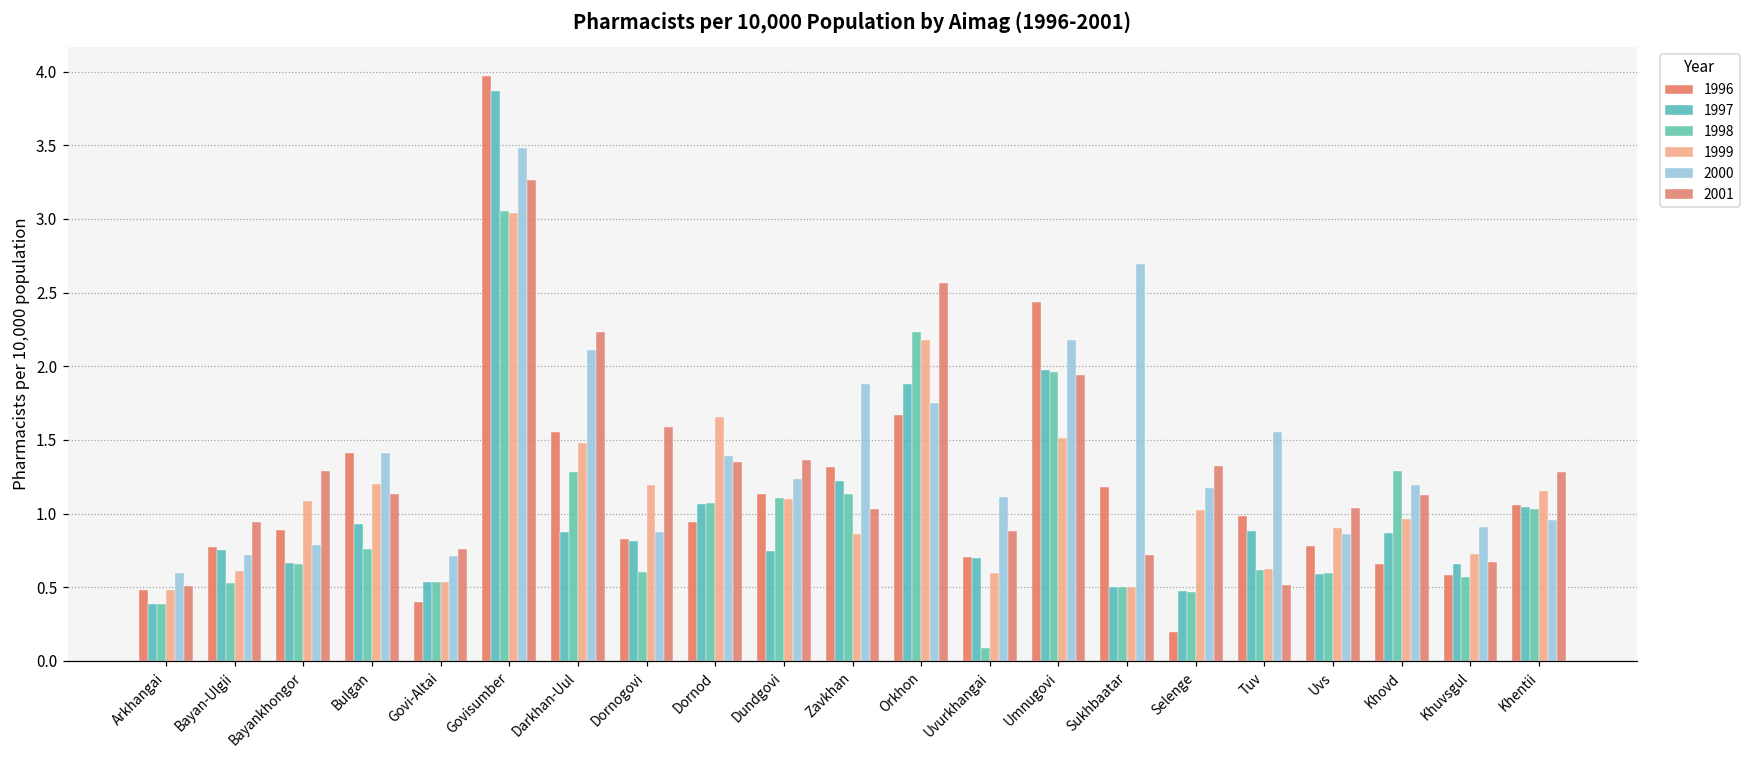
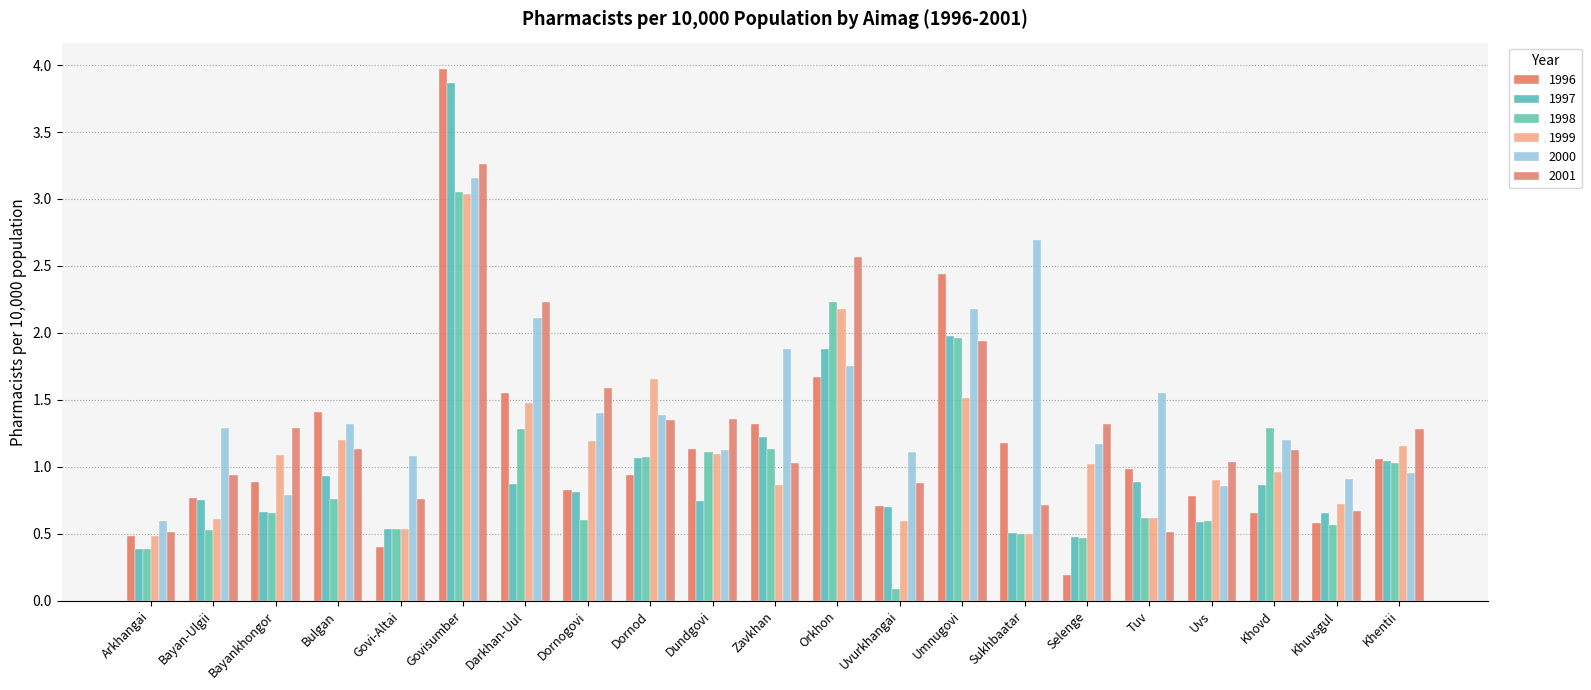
  {
    "2000": {
      "Arkhangai": 0.59,
-     "Bayan-Ulgii": 0.72,
+     "Bayan-Ulgii": 1.29,
      "Bayankhongor": 0.79,
-     "Bulgan": 1.41,
-     "Govi-Altai": 0.71,
-     "Govisumber": 3.48,
+     "Bulgan": 1.32,
+     "Govi-Altai": 1.08,
+     "Govisumber": 3.16,
      "Darkhan-Uul": 2.11,
-     "Dornogovi": 0.88,
+     "Dornogovi": 1.40,
      "Dornod": 1.39,
-     "Dundgovi": 1.24,
+     "Dundgovi": 1.13,
      "Zavkhan": 1.88,
      "Orkhon": 1.75,
      "Uvurkhangai": 1.11,
      "Umnugovi": 2.18,
      "Sukhbaatar": 2.69,
      "Selenge": 1.17,
      "Tuv": 1.55,
      "Uvs": 0.86,
      "Khovd": 1.20,
      "Khuvsgul": 0.91,
      "Khentii": 0.95
    }
  }
